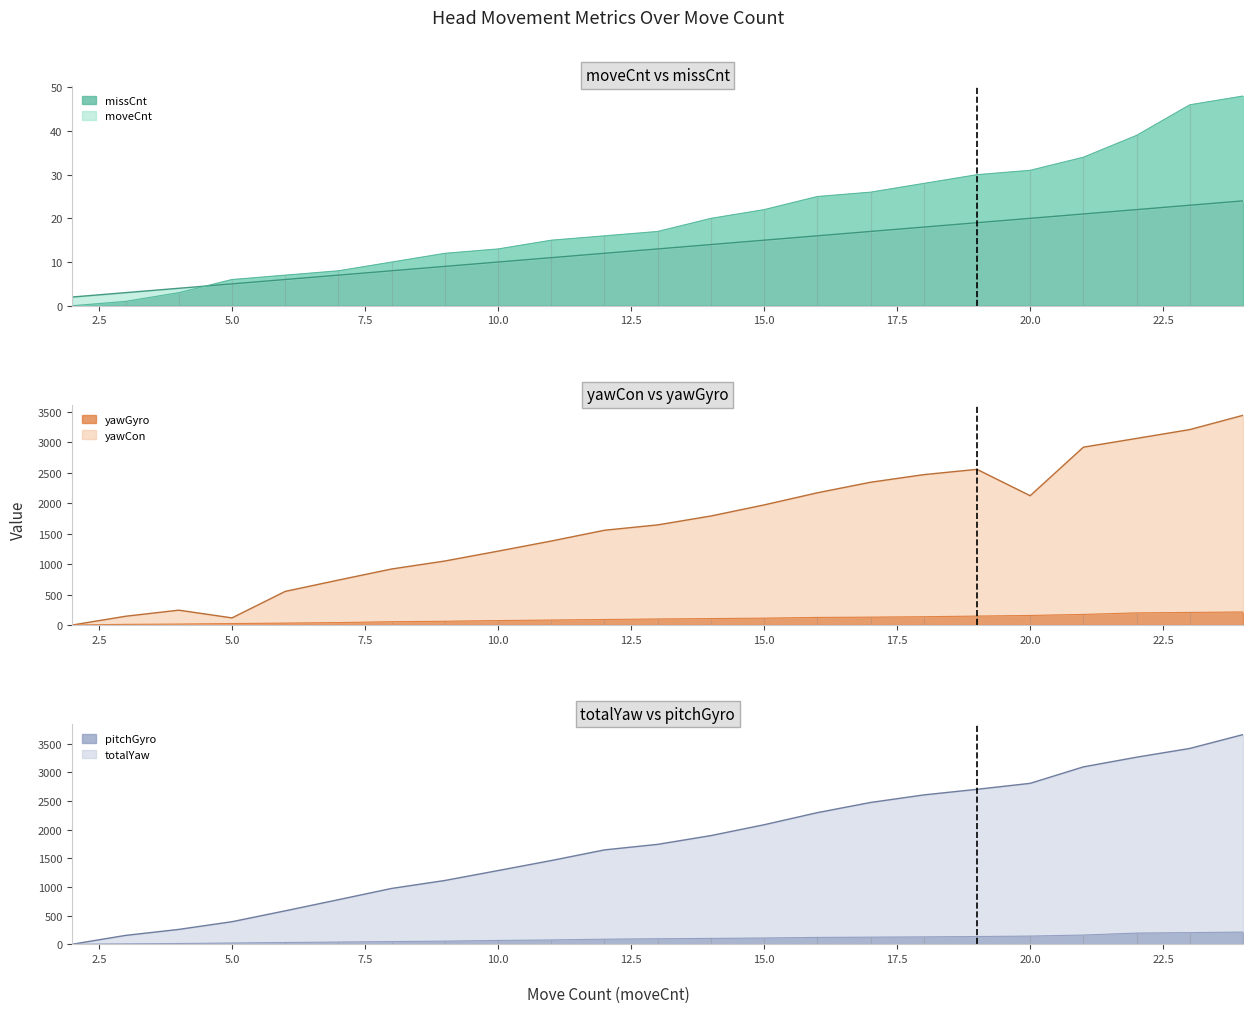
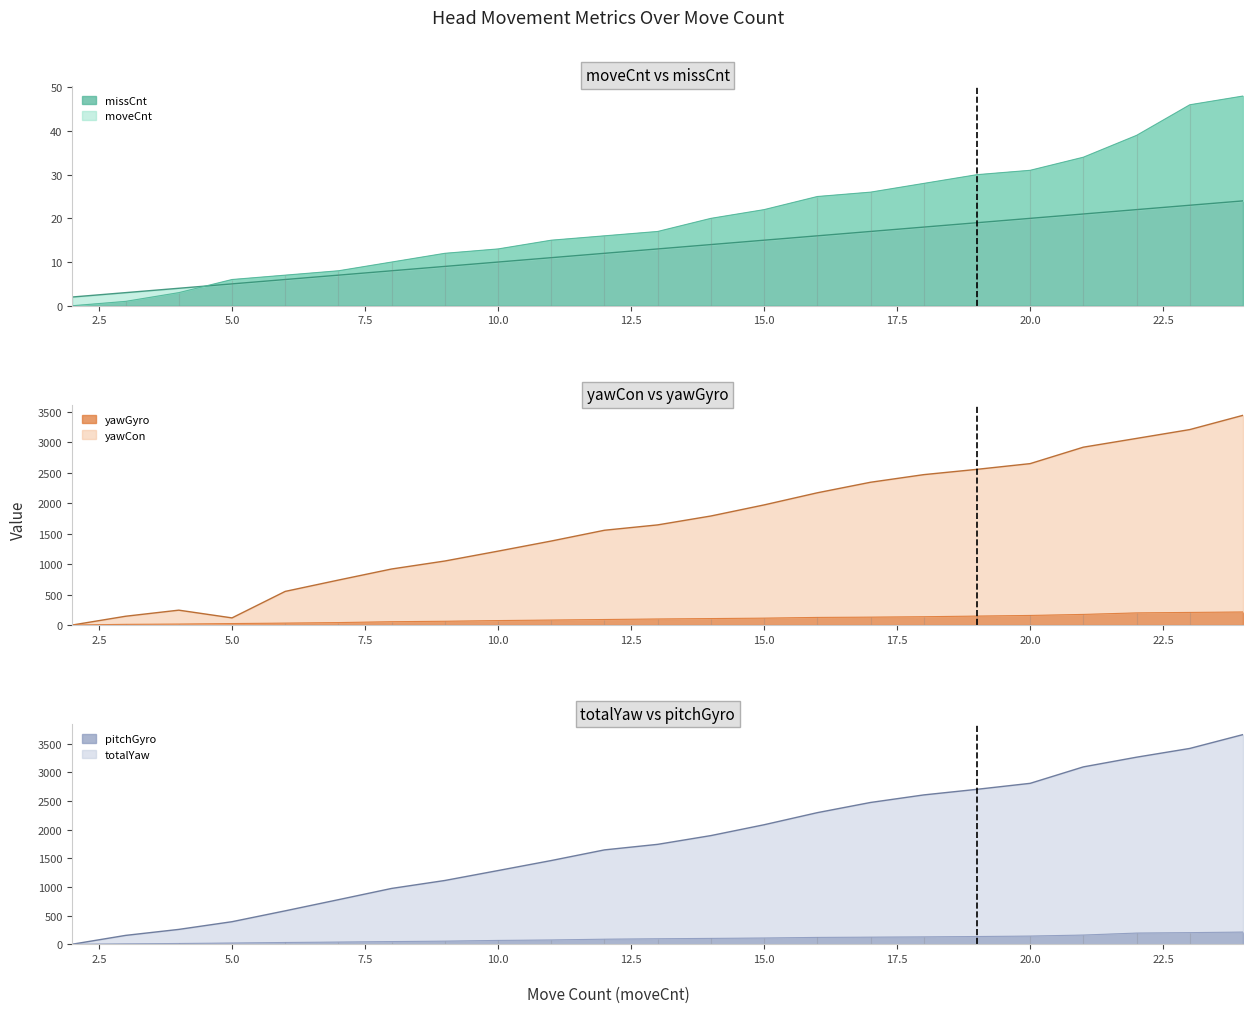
  {
    "yawCon vs yawGyro": {
      "yawCon": {
        "5.0": 100,
        "10.0": 1200,
        "15.0": 2000,
-       "20.0": 2100
+       "20.0": 2700
      },
      "yawGyro": {
        "5.0": 0,
        "10.0": 100,
        "15.0": 100,
        "20.0": 200
      }
    },
    "totalYaw vs pitchGyro": {
      "totalYaw": {
        "5.0": 400,
        "10.0": 1300,
        "15.0": 2100,
        "20.0": 2800
      },
      "pitchGyro": {
        "5.0": 0,
        "10.0": 100,
        "15.0": 100,
        "20.0": 100
      }
    }
  }
